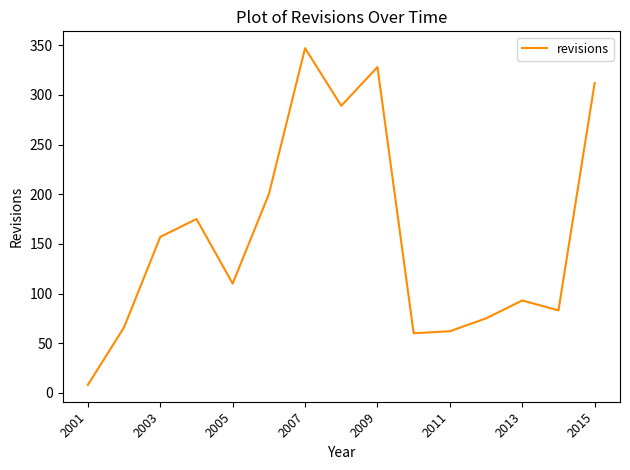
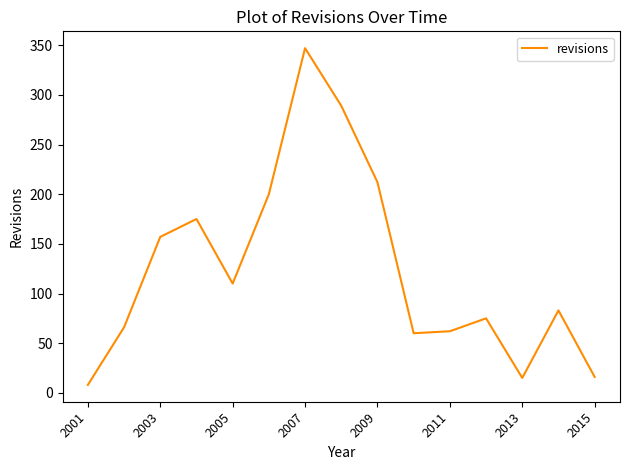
  {
    "2001": 10,
    "2003": 160,
    "2005": 110,
    "2007": 350,
-   "2009": 330,
+   "2009": 210,
    "2011": 60,
-   "2013": 90,
-   "2015": 310
+   "2013": 20,
+   "2015": 20
  }
